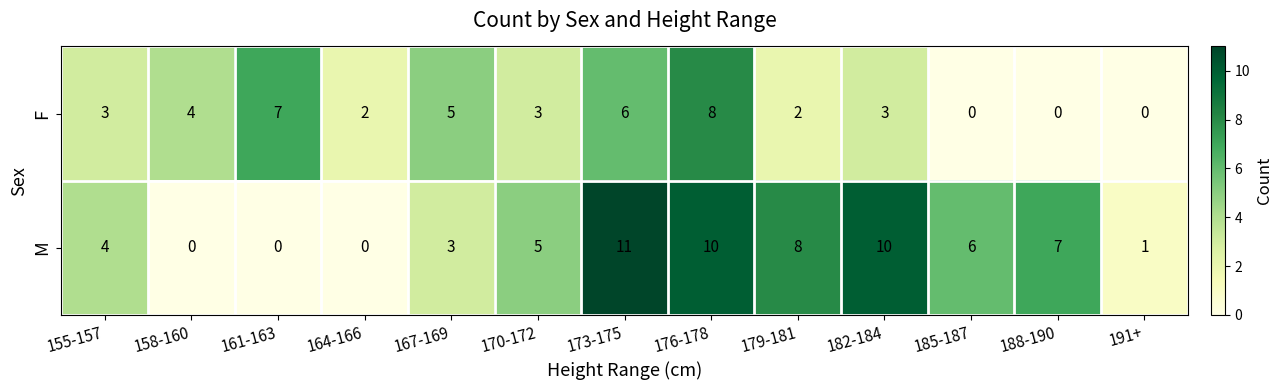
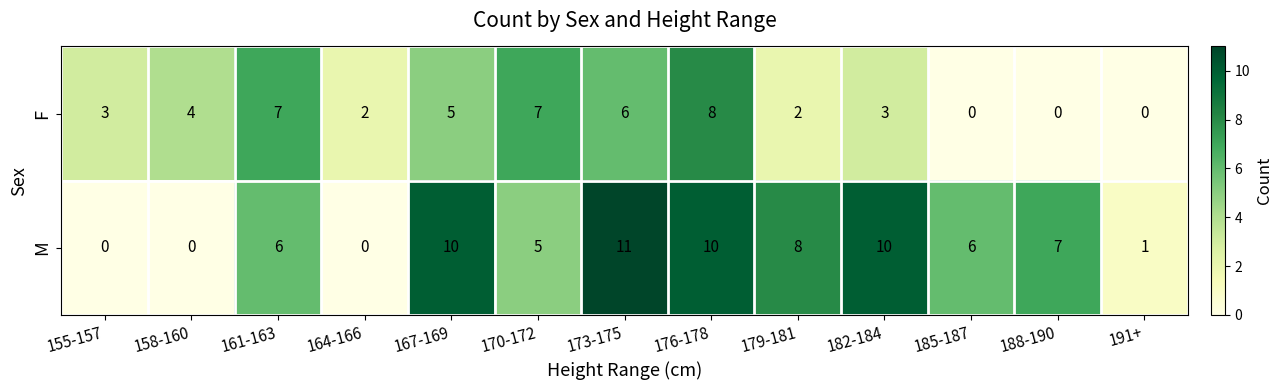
  {
    "F": {
      "155-157": 3,
      "158-160": 4,
      "161-163": 7,
      "164-166": 2,
      "167-169": 5,
-     "170-172": 3,
+     "170-172": 7,
      "173-175": 6,
      "176-178": 8,
      "179-181": 2,
      "182-184": 3,
      "185-187": 0,
      "188-190": 0,
      "191+": 0
    },
    "M": {
-     "155-157": 4,
+     "155-157": 0,
      "158-160": 0,
-     "161-163": 0,
+     "161-163": 6,
      "164-166": 0,
-     "167-169": 3,
+     "167-169": 10,
      "170-172": 5,
      "173-175": 11,
      "176-178": 10,
      "179-181": 8,
      "182-184": 10,
      "185-187": 6,
      "188-190": 7,
      "191+": 1
    }
  }
